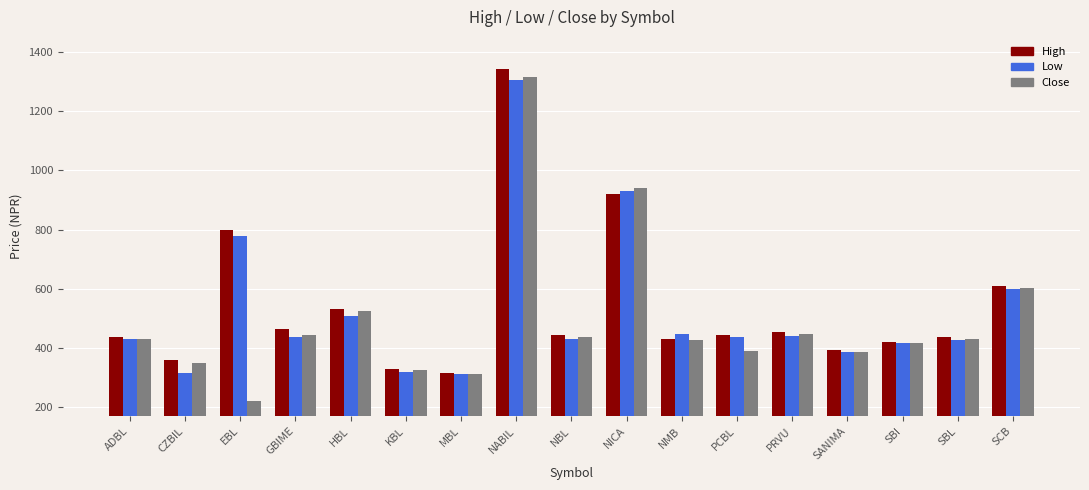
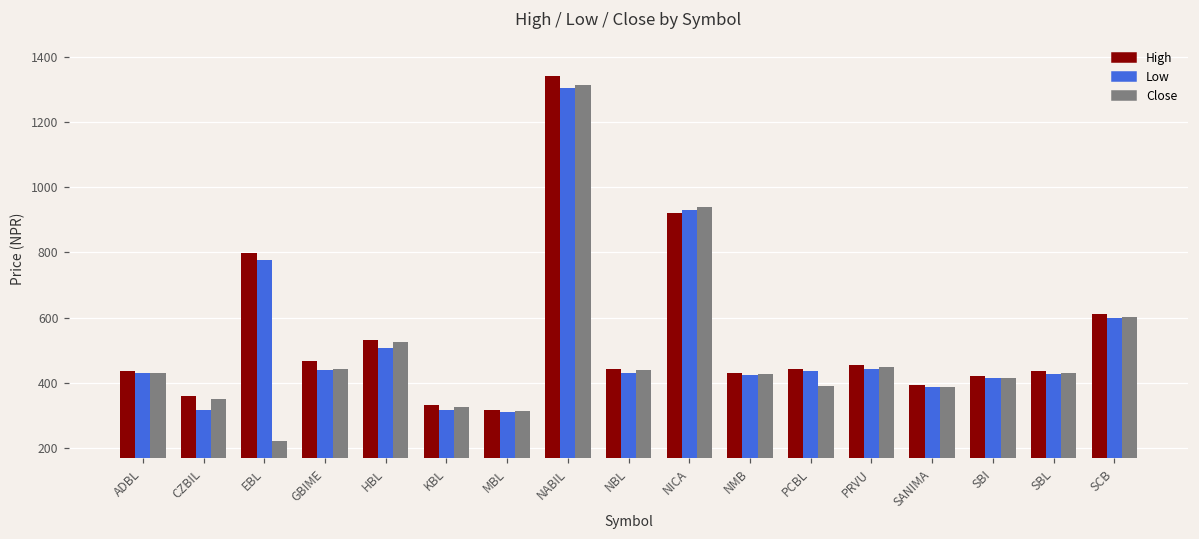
  {
    "High": {
      "ADBL": 440,
      "CZBIL": 360,
      "EBL": 800,
      "GBIME": 470,
      "HBL": 530,
      "KBL": 330,
      "MBL": 320,
      "NABIL": 1340,
      "NBL": 440,
      "NICA": 920,
      "NMB": 430,
      "PCBL": 440,
      "PRVU": 450,
      "SANIMA": 390,
      "SBI": 420,
      "SBL": 440,
      "SCB": 610
    },
    "Low": {
      "ADBL": 430,
      "CZBIL": 320,
      "EBL": 780,
      "GBIME": 440,
      "HBL": 510,
      "KBL": 320,
      "MBL": 310,
      "NABIL": 1310,
      "NBL": 430,
      "NICA": 930,
-     "NMB": 450,
+     "NMB": 420,
      "PCBL": 440,
      "PRVU": 440,
      "SANIMA": 390,
      "SBI": 420,
      "SBL": 430,
      "SCB": 600
    },
    "Close": {
      "ADBL": 430,
      "CZBIL": 350,
      "EBL": 220,
      "GBIME": 440,
      "HBL": 520,
      "KBL": 320,
      "MBL": 310,
      "NABIL": 1320,
      "NBL": 440,
      "NICA": 940,
      "NMB": 430,
      "PCBL": 390,
      "PRVU": 450,
      "SANIMA": 390,
      "SBI": 420,
      "SBL": 430,
      "SCB": 600
    }
  }
